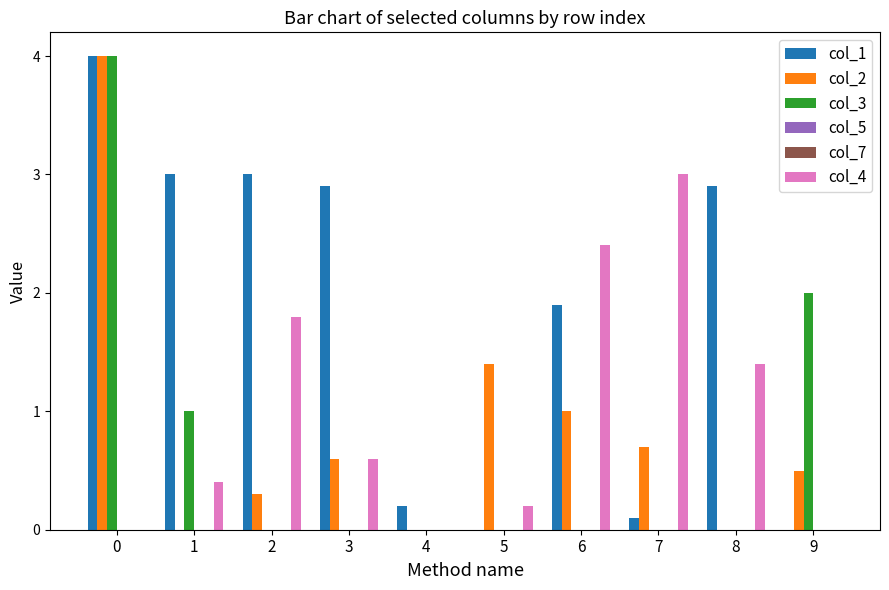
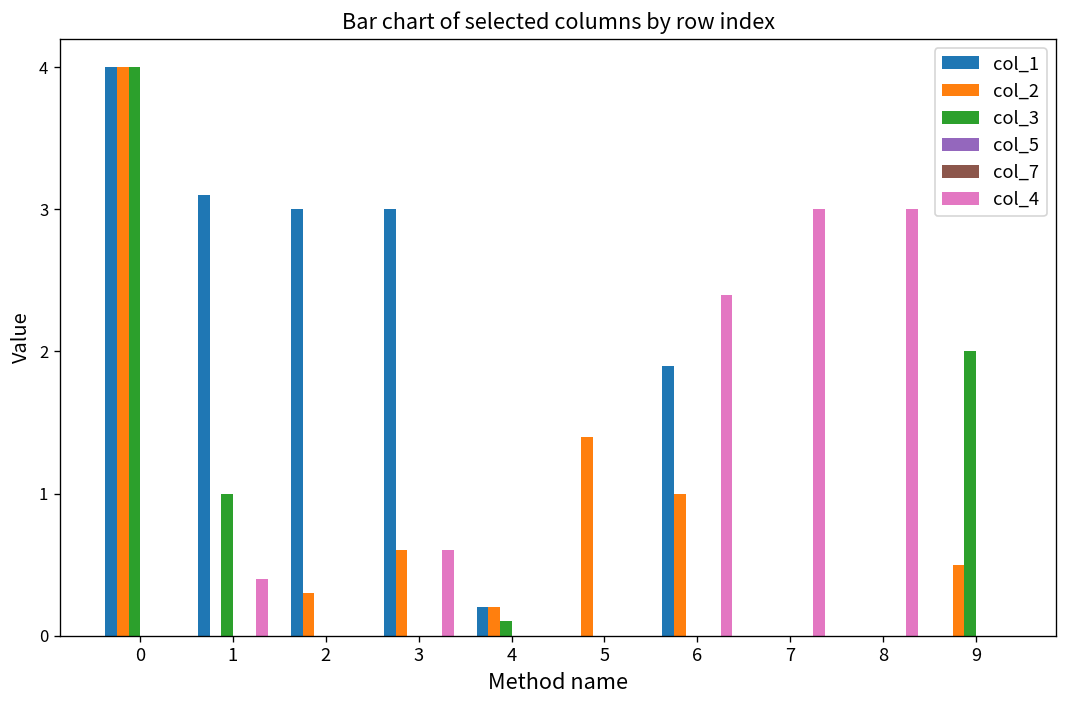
  {
    "col_1": {
      "0": 4.0,
-     "1": 3.0,
+     "1": 3.1,
      "2": 3.0,
-     "3": 2.9,
+     "3": 3.0,
      "4": 0.2,
      "5": 0.0,
      "6": 1.9,
-     "7": 0.1,
-     "8": 2.9,
+     "7": 0.0,
+     "8": 0.0,
      "9": 0.0
    },
    "col_2": {
      "0": 4.0,
      "1": 0.0,
      "2": 0.3,
      "3": 0.6,
-     "4": 0.0,
+     "4": 0.2,
      "5": 1.4,
      "6": 1.0,
-     "7": 0.7,
+     "7": 0.0,
      "8": 0.0,
      "9": 0.5
    },
    "col_3": {
      "0": 4.0,
      "1": 1.0,
      "2": 0.0,
      "3": 0.0,
-     "4": 0.0,
+     "4": 0.1,
      "5": 0.0,
      "6": 0.0,
      "7": 0.0,
      "8": 0.0,
      "9": 2.0
    },
    "col_5": {
      "0": 0.0,
      "1": 0.0,
      "2": 0.0,
      "3": 0.0,
      "4": 0.0,
      "5": 0.0,
      "6": 0.0,
      "7": 0.0,
      "8": 0.0,
      "9": 0.0
    },
    "col_7": {
      "0": 0.0,
      "1": 0.0,
      "2": 0.0,
      "3": 0.0,
      "4": 0.0,
      "5": 0.0,
      "6": 0.0,
      "7": 0.0,
      "8": 0.0,
      "9": 0.0
    },
    "col_4": {
      "0": 0.0,
      "1": 0.4,
-     "2": 1.8,
+     "2": 0.0,
      "3": 0.6,
      "4": 0.0,
-     "5": 0.2,
+     "5": 0.0,
      "6": 2.4,
      "7": 3.0,
-     "8": 1.4,
+     "8": 3.0,
      "9": 0.0
    }
  }
